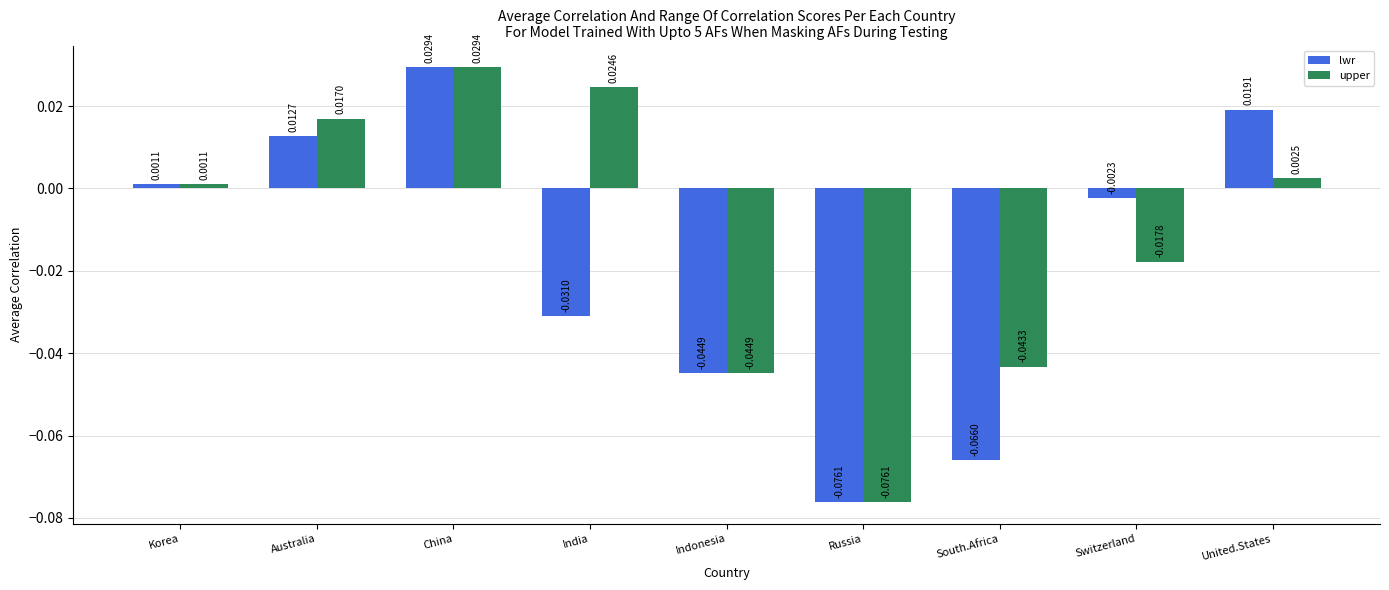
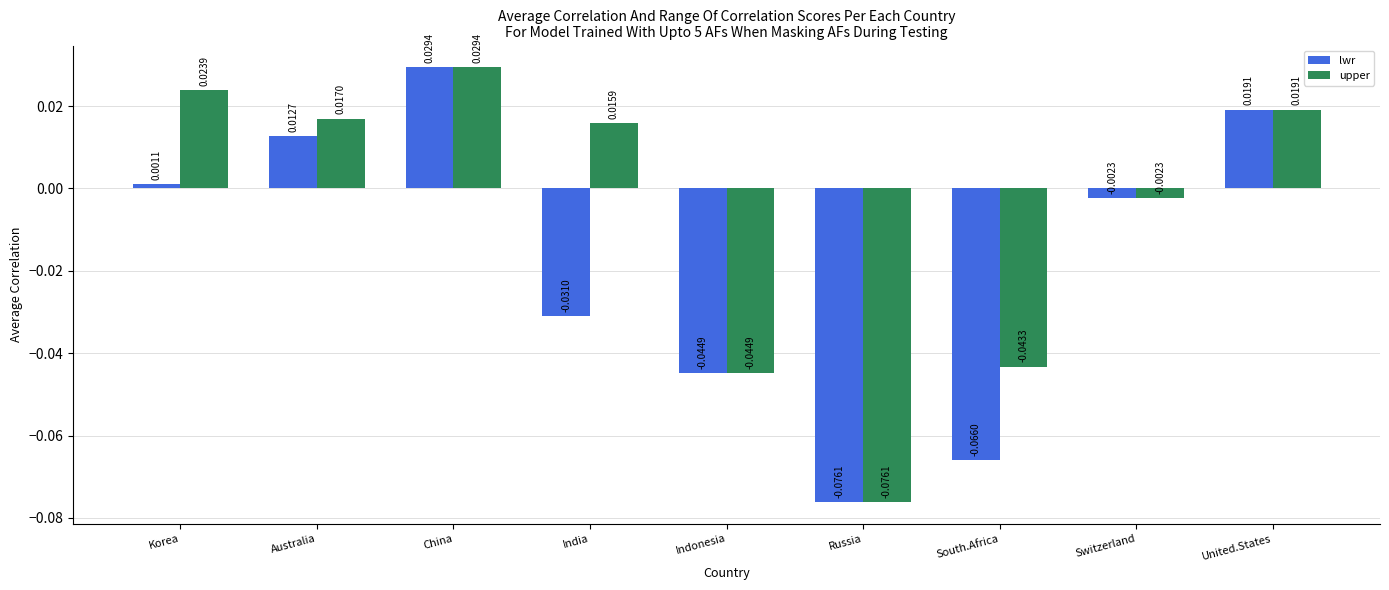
  {
    "lwr": {
      "Korea": 0.0011,
      "Australia": 0.0127,
      "China": 0.0294,
      "India": -0.0310,
      "Indonesia": -0.0449,
      "Russia": -0.0761,
      "South.Africa": -0.0660,
      "Switzerland": -0.0023,
      "United.States": 0.0191
    },
    "upper": {
-     "Korea": 0.0011,
+     "Korea": 0.0239,
      "Australia": 0.0170,
      "China": 0.0294,
-     "India": 0.0246,
+     "India": 0.0159,
      "Indonesia": -0.0449,
      "Russia": -0.0761,
      "South.Africa": -0.0433,
-     "Switzerland": -0.0178,
-     "United.States": 0.0025
+     "Switzerland": -0.0023,
+     "United.States": 0.0191
    }
  }
